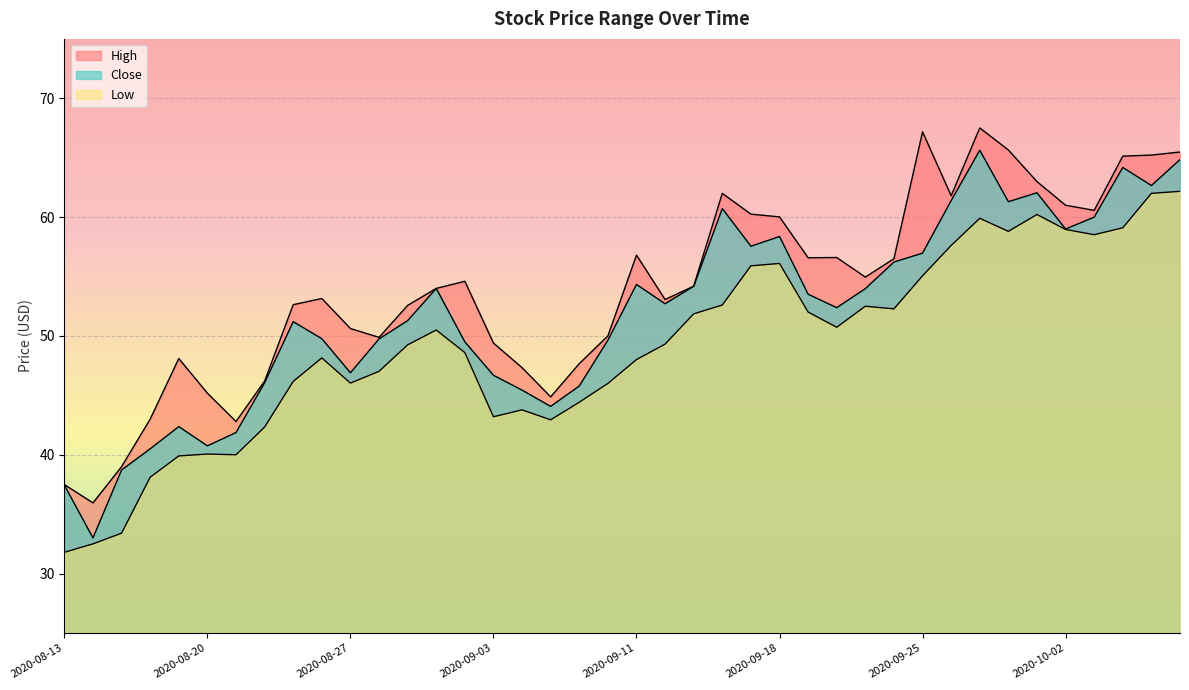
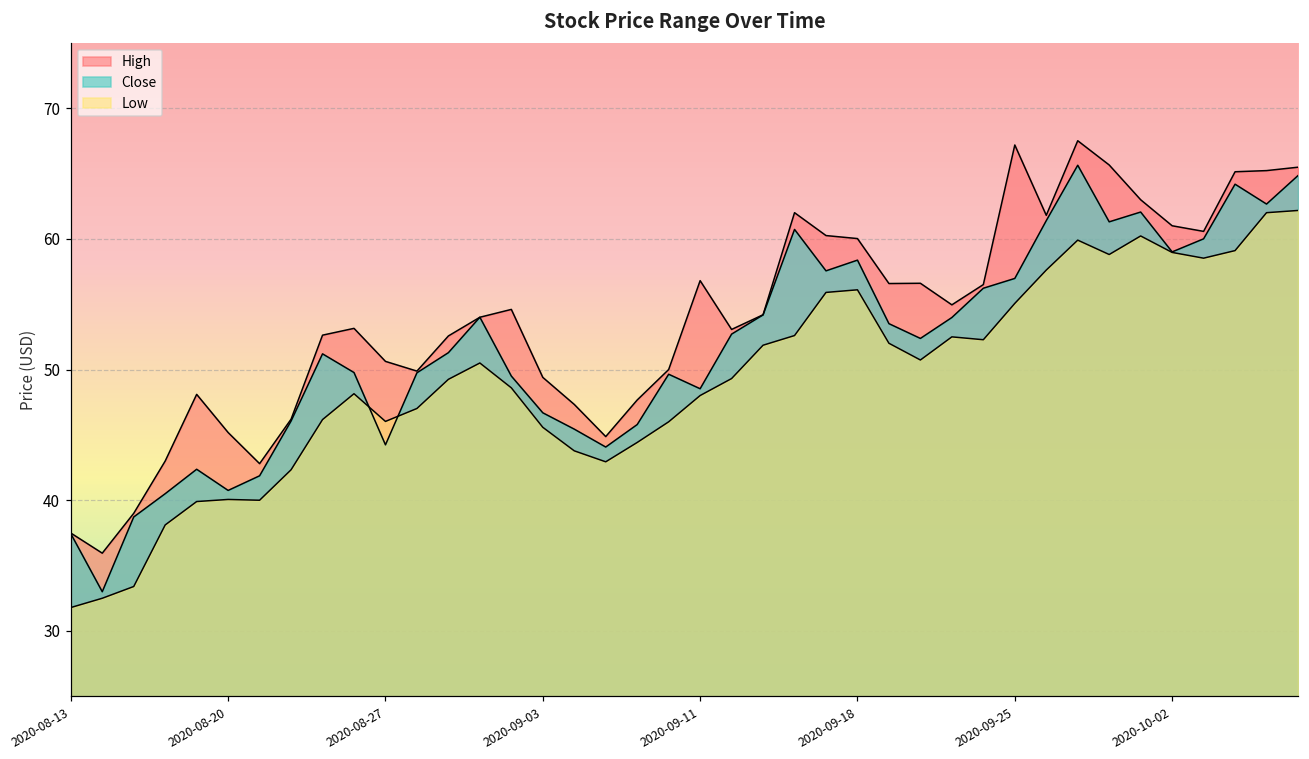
  {
    "High": {
      "2020-08-20": 45.2,
      "2020-08-27": 50.6,
      "2020-09-03": 49.4,
      "2020-09-11": 56.8,
      "2020-09-18": 60.0,
      "2020-09-25": 67.2,
      "2020-10-02": 61.0
    },
    "Close": {
      "2020-08-20": 40.8,
-     "2020-08-27": 46.9,
+     "2020-08-27": 44.2,
      "2020-09-03": 46.7,
-     "2020-09-11": 54.3,
+     "2020-09-11": 48.5,
      "2020-09-18": 58.4,
      "2020-09-25": 57.0
    },
    "Low": {
      "2020-08-13": 31.8,
      "2020-08-20": 40.1,
      "2020-08-27": 46.0,
-     "2020-09-03": 43.2,
+     "2020-09-03": 45.6,
      "2020-09-11": 48.0,
      "2020-09-18": 56.1,
      "2020-09-25": 55.1
    }
  }
